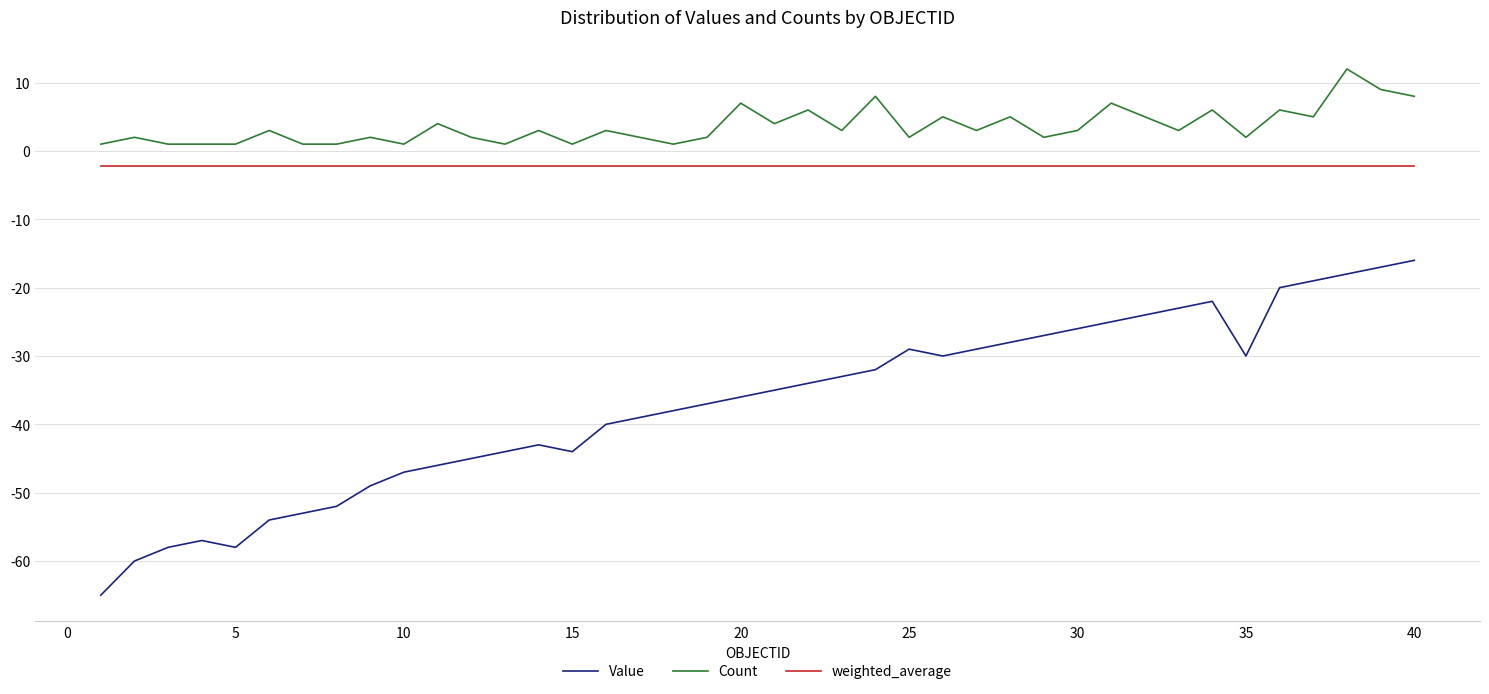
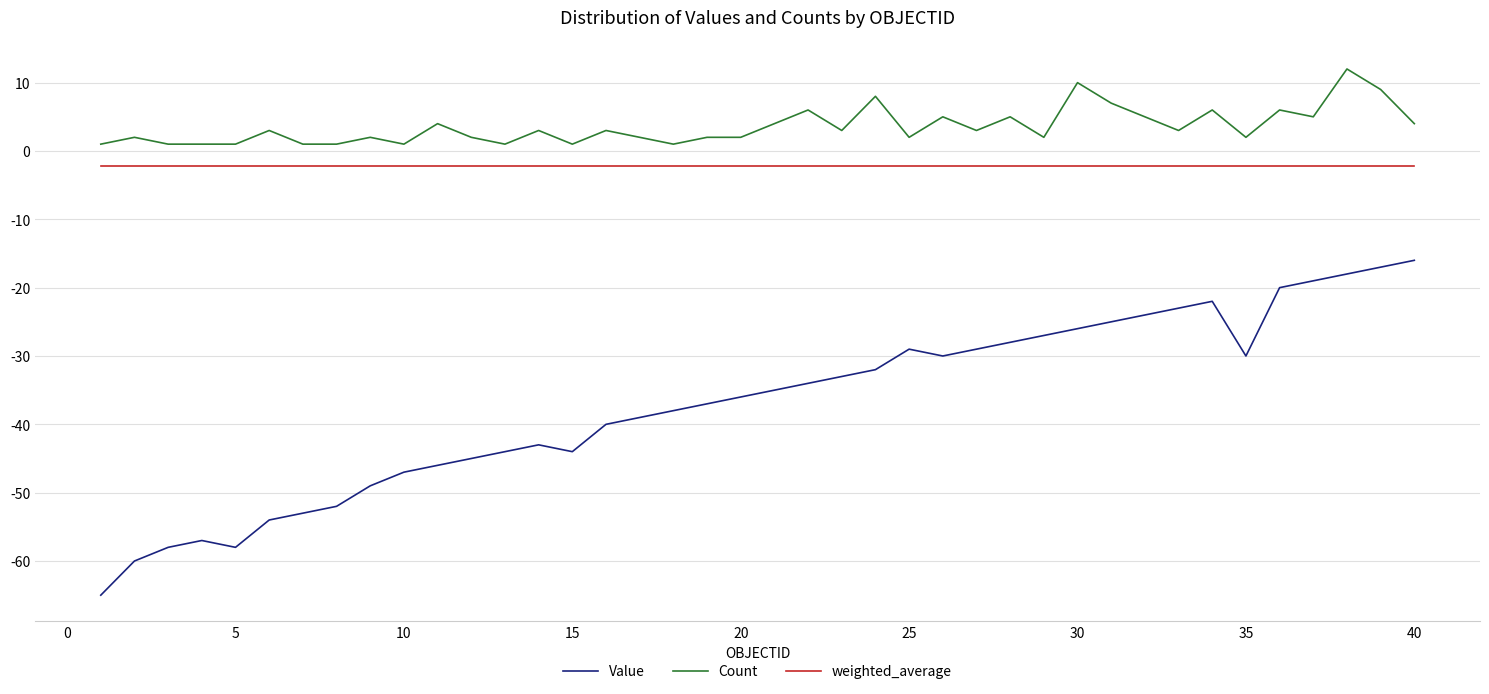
  {
    "Value": {
      "5": -58,
      "10": -47,
      "15": -44,
      "20": -36,
      "25": -29,
      "30": -26,
      "35": -30,
      "40": -16
    },
    "Count": {
      "5": 1,
      "10": 1,
      "15": 1,
-     "20": 7,
+     "20": 2,
      "25": 2,
-     "30": 3,
+     "30": 10,
      "35": 2,
-     "40": 8
+     "40": 4
    },
    "weighted_average": {
      "5": -2,
      "10": -2,
      "15": -2,
      "20": -2,
      "25": -2,
      "30": -2,
      "35": -2,
      "40": -2
    }
  }
